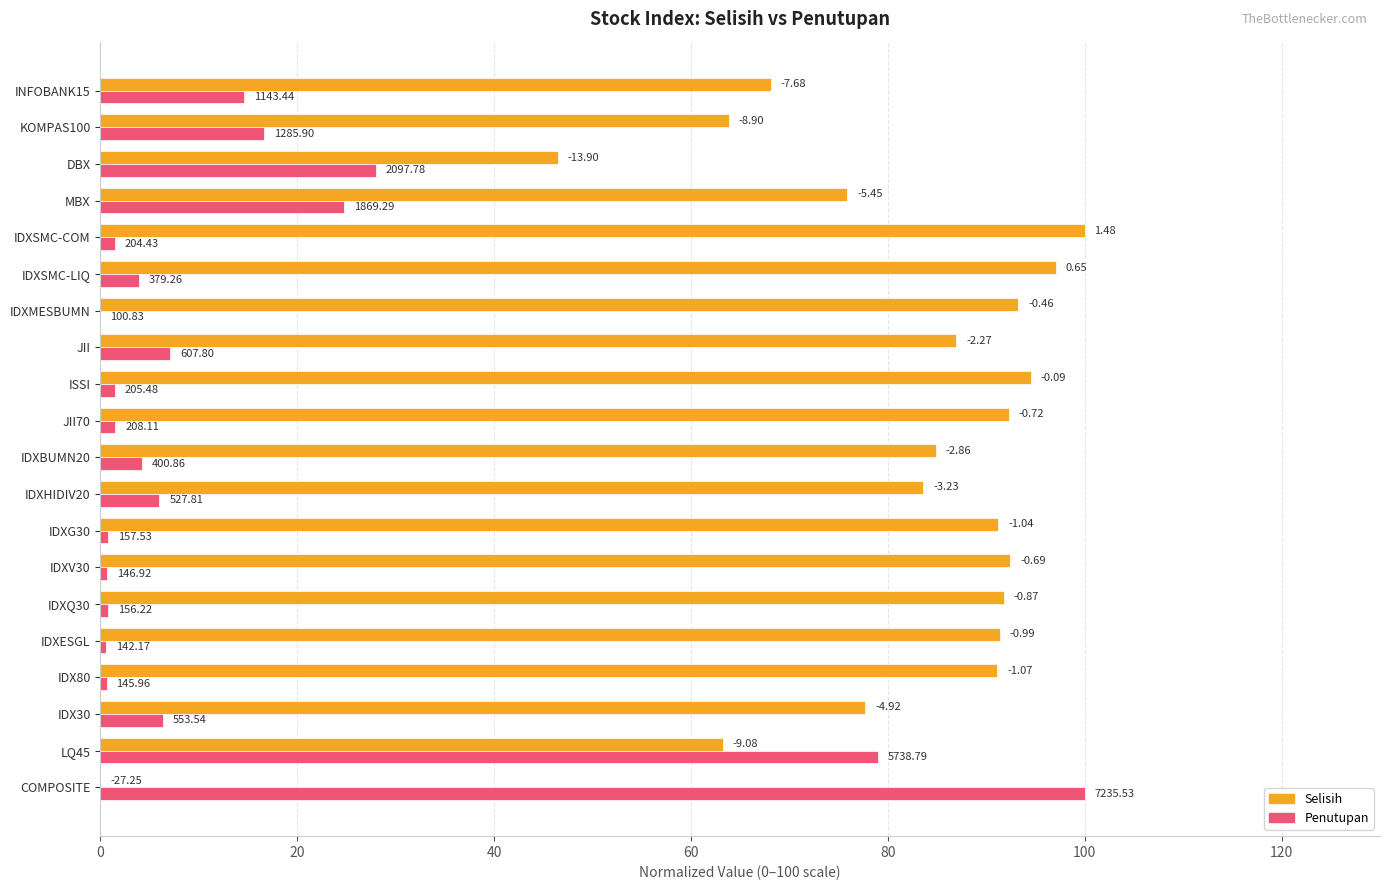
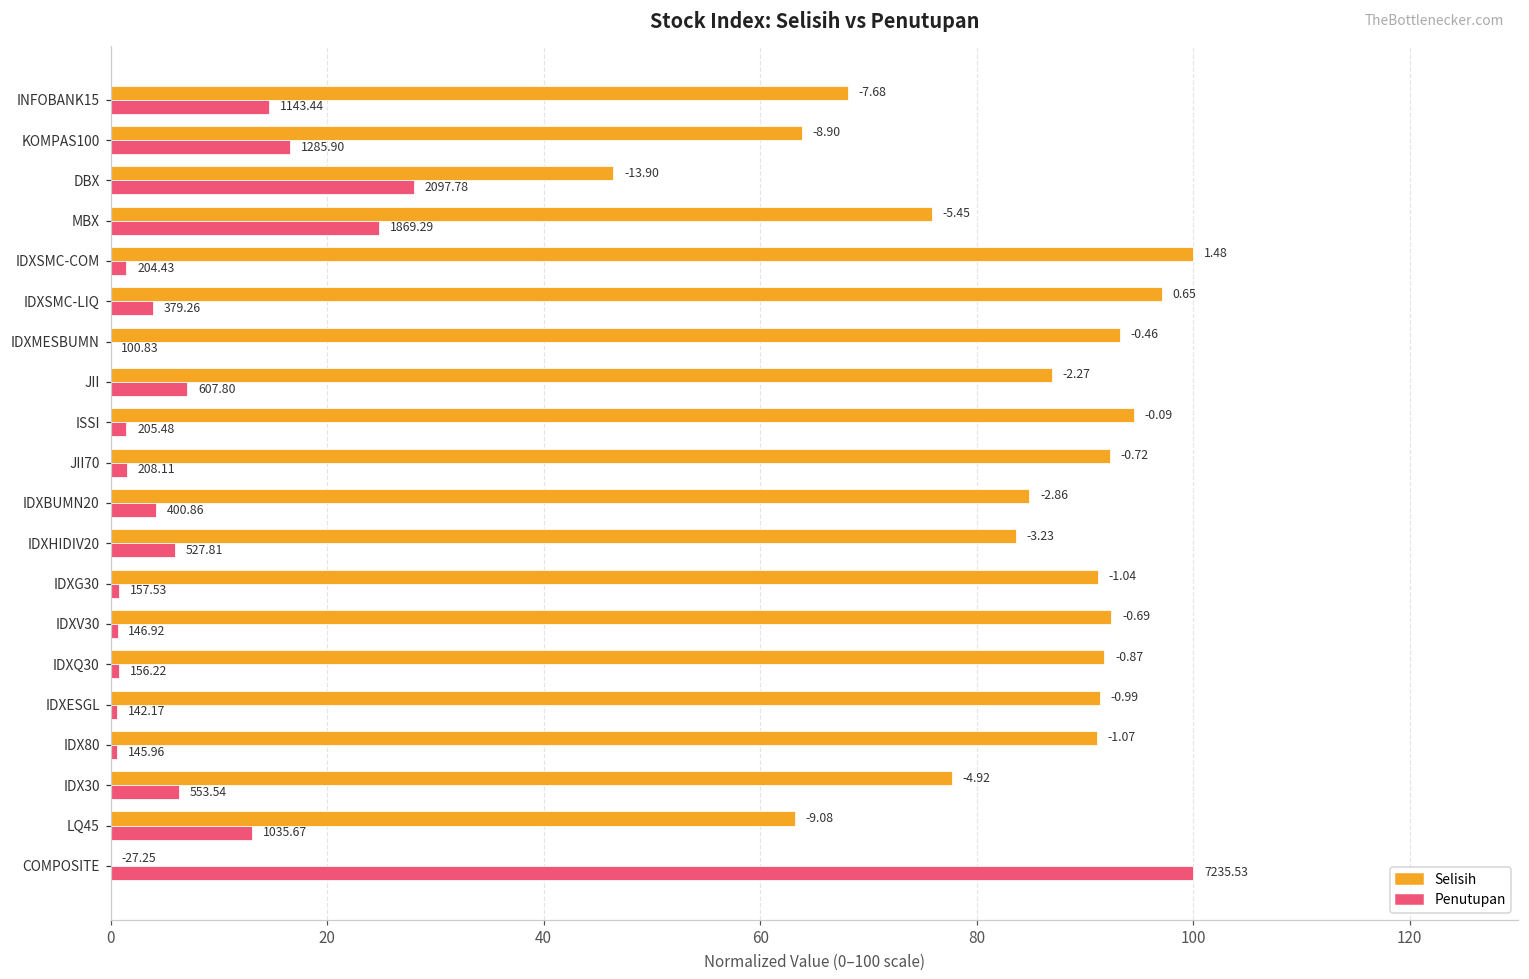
  {
    "Penutupan": {
-     "LQ45": 5738.79
+     "LQ45": 1035.67
    }
  }
